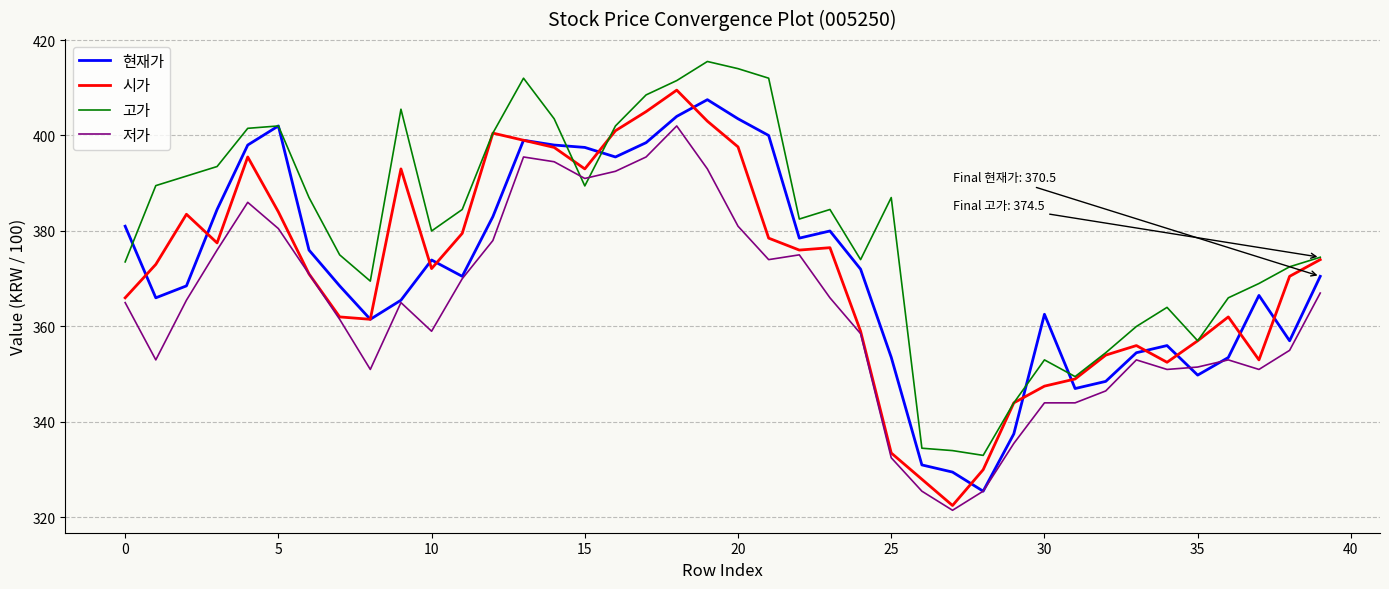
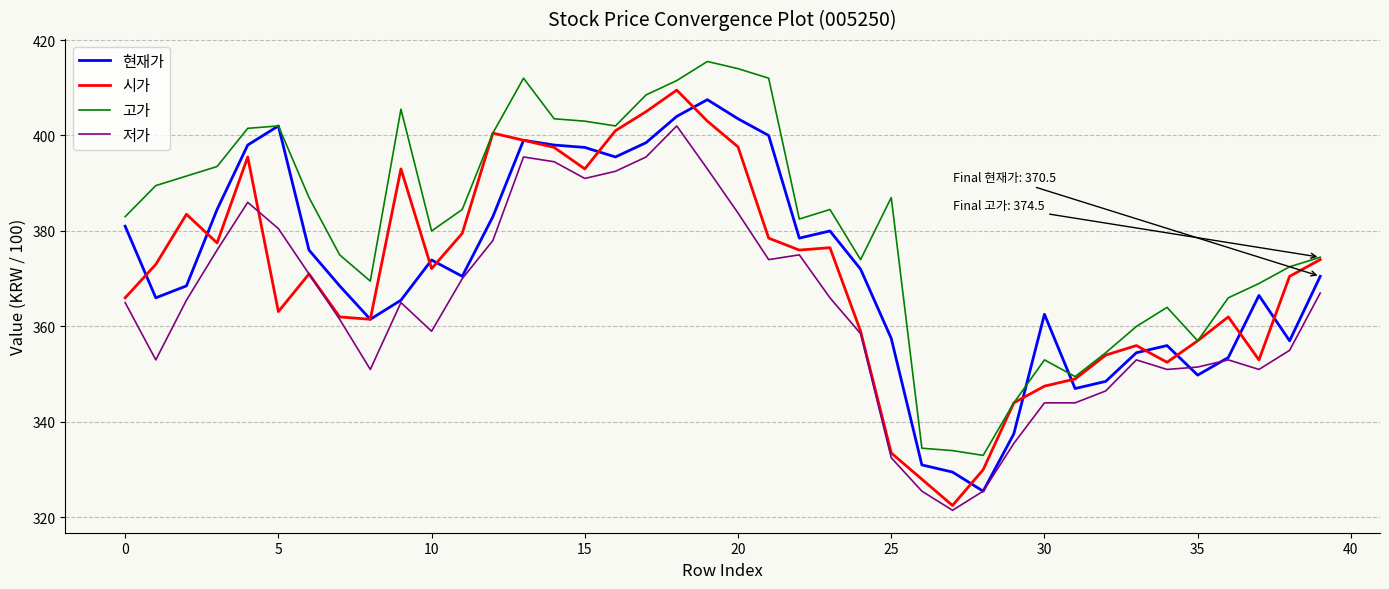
  {
    "현재가": {
      "0": 381,
      "10": 374,
      "15": 398,
      "20": 404,
-     "25": 354,
+     "25": 358,
      "30": 363,
      "35": 350
    },
    "시가": {
      "0": 366,
-     "5": 384,
+     "5": 363,
      "10": 372,
      "15": 393,
      "20": 398,
      "25": 334,
      "30": 348
    },
    "고가": {
-     "0": 374,
+     "0": 383,
      "10": 380,
-     "15": 389,
+     "15": 403,
      "20": 414,
      "25": 387,
      "30": 353
    },
    "저가": {
      "0": 365,
      "5": 381,
      "10": 359,
      "15": 391,
-     "20": 381,
+     "20": 384,
      "25": 333,
      "30": 344,
      "35": 352
    }
  }
